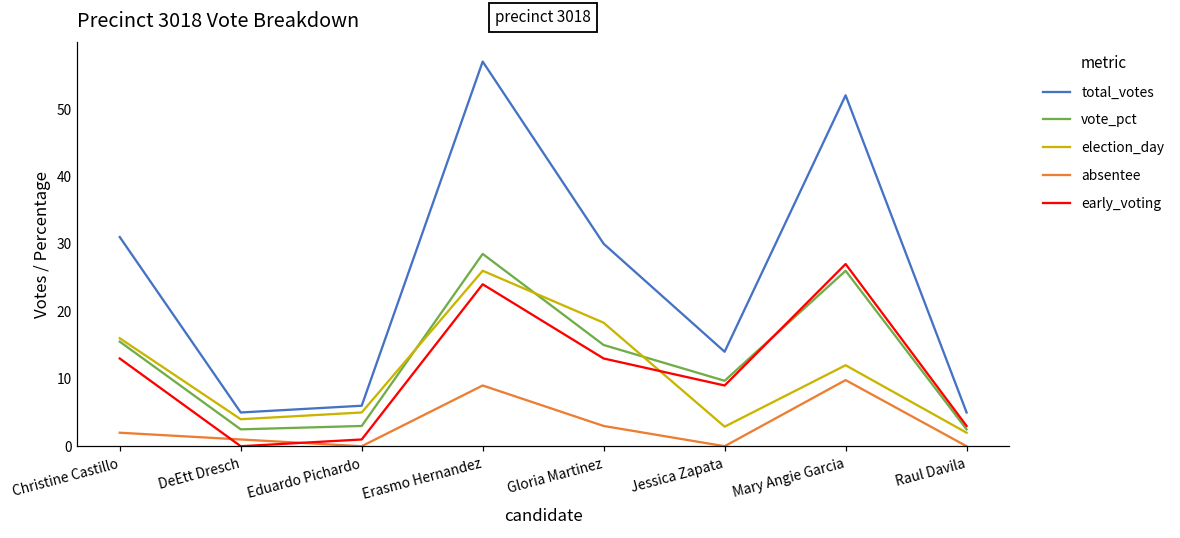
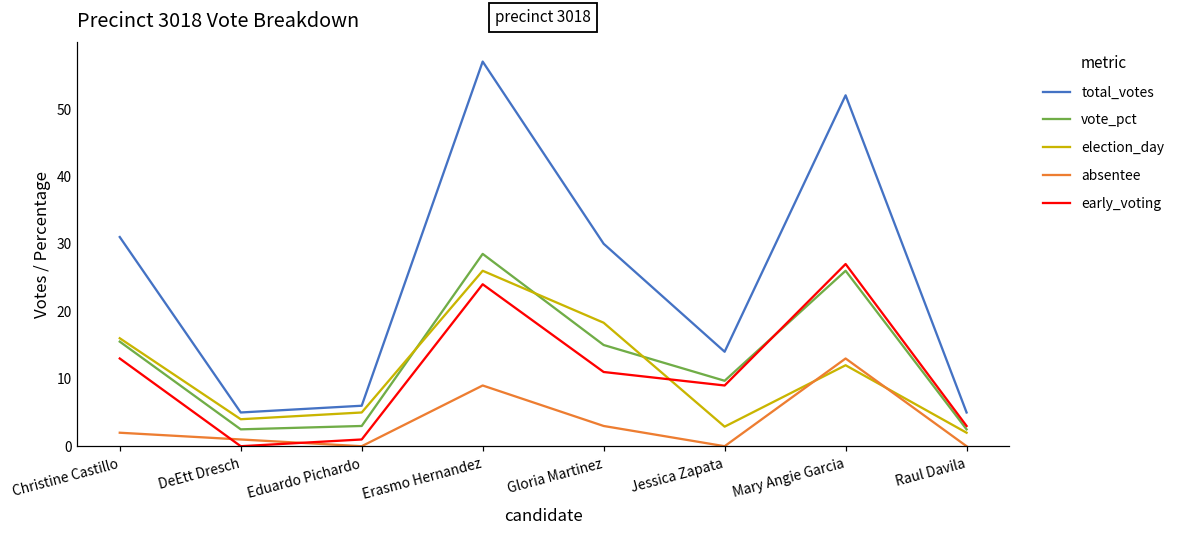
  {
    "total_votes": {
      "Christine Castillo": 31,
      "DeEtt Dresch": 5,
      "Eduardo Pichardo": 6,
      "Erasmo Hernandez": 57,
      "Gloria Martinez": 30,
      "Jessica Zapata": 14,
      "Mary Angie Garcia": 52,
      "Raul Davila": 5
    },
    "vote_pct": {
      "Christine Castillo": 16,
      "DeEtt Dresch": 3,
      "Eduardo Pichardo": 3,
      "Erasmo Hernandez": 29,
      "Gloria Martinez": 15,
      "Jessica Zapata": 10,
      "Mary Angie Garcia": 26,
      "Raul Davila": 3
    },
    "election_day": {
      "Christine Castillo": 16,
      "DeEtt Dresch": 4,
      "Eduardo Pichardo": 5,
      "Erasmo Hernandez": 26,
      "Gloria Martinez": 18,
      "Jessica Zapata": 3,
      "Mary Angie Garcia": 12,
      "Raul Davila": 2
    },
    "absentee": {
      "Christine Castillo": 2,
      "DeEtt Dresch": 1,
      "Eduardo Pichardo": 0,
      "Erasmo Hernandez": 9,
      "Gloria Martinez": 3,
      "Jessica Zapata": 0,
-     "Mary Angie Garcia": 10,
+     "Mary Angie Garcia": 13,
      "Raul Davila": 0
    },
    "early_voting": {
      "Christine Castillo": 13,
      "DeEtt Dresch": 0,
      "Eduardo Pichardo": 1,
      "Erasmo Hernandez": 24,
-     "Gloria Martinez": 13,
+     "Gloria Martinez": 11,
      "Jessica Zapata": 9,
      "Mary Angie Garcia": 27,
      "Raul Davila": 3
    }
  }
